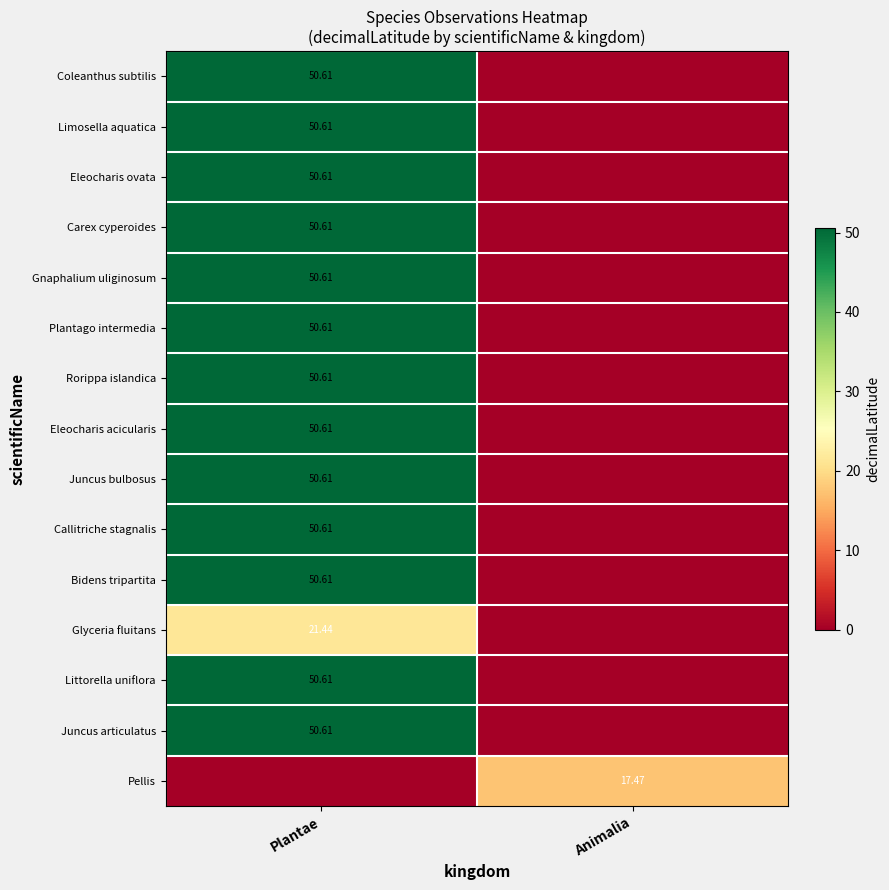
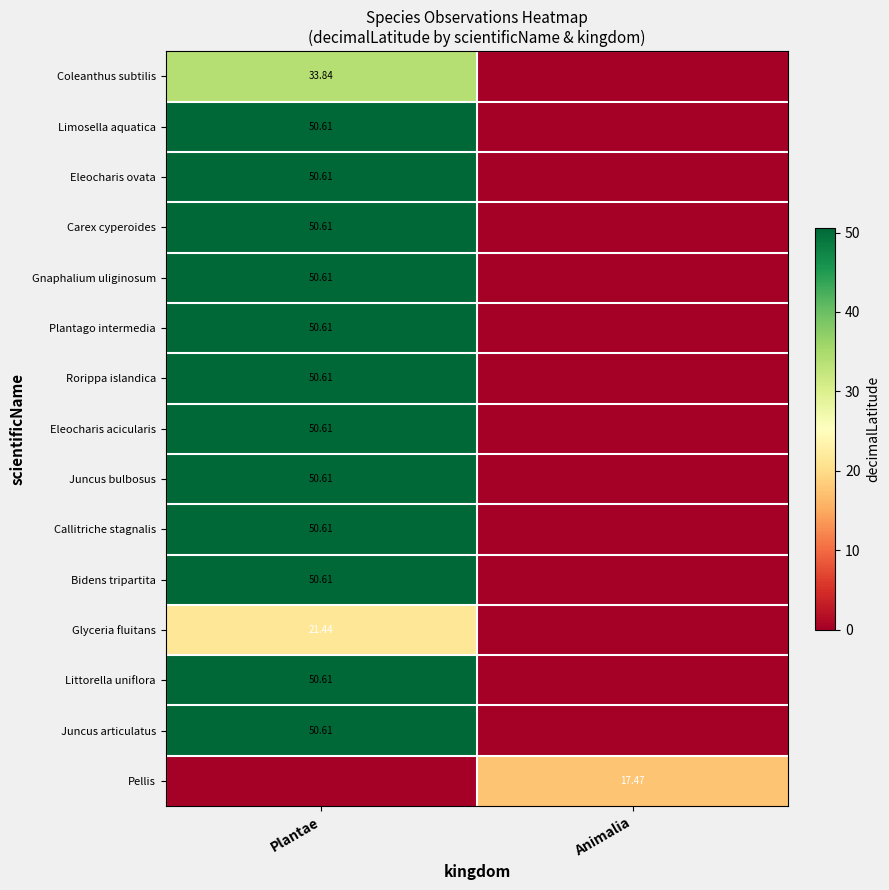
  {
    "Coleanthus subtilis": {
-     "Plantae": 50.61
+     "Plantae": 33.84
    },
    "Limosella aquatica": {
      "Plantae": 50.61
    },
    "Eleocharis ovata": {
      "Plantae": 50.61
    },
    "Carex cyperoides": {
      "Plantae": 50.61
    },
    "Gnaphalium uliginosum": {
      "Plantae": 50.61
    },
    "Plantago intermedia": {
      "Plantae": 50.61
    },
    "Rorippa islandica": {
      "Plantae": 50.61
    },
    "Eleocharis acicularis": {
      "Plantae": 50.61
    },
    "Juncus bulbosus": {
      "Plantae": 50.61
    },
    "Callitriche stagnalis": {
      "Plantae": 50.61
    },
    "Bidens tripartita": {
      "Plantae": 50.61
    },
    "Glyceria fluitans": {
      "Plantae": 21.44
    },
    "Littorella uniflora": {
      "Plantae": 50.61
    },
    "Juncus articulatus": {
      "Plantae": 50.61
    },
    "Pellis": {
      "Animalia": 17.47
    }
  }
